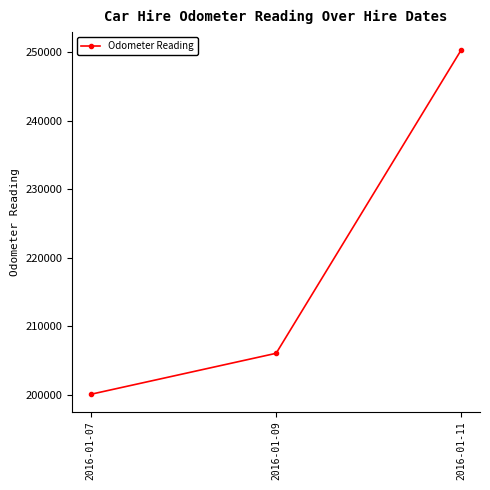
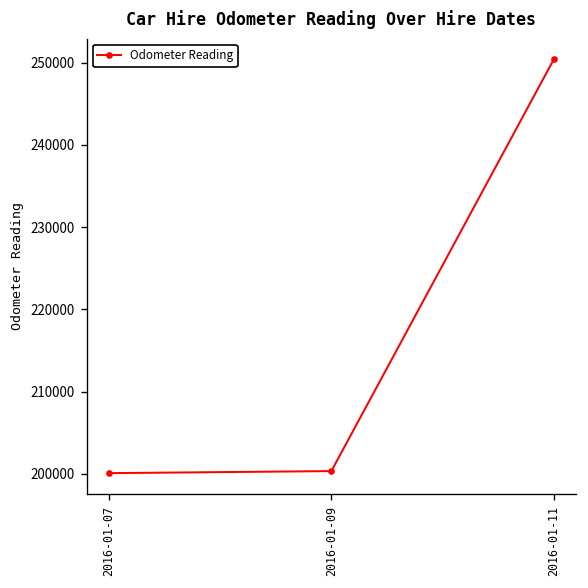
  {
    "2016-01-07": 200000,
-   "2016-01-09": 206000,
+   "2016-01-09": 200000,
    "2016-01-11": 250000
  }
